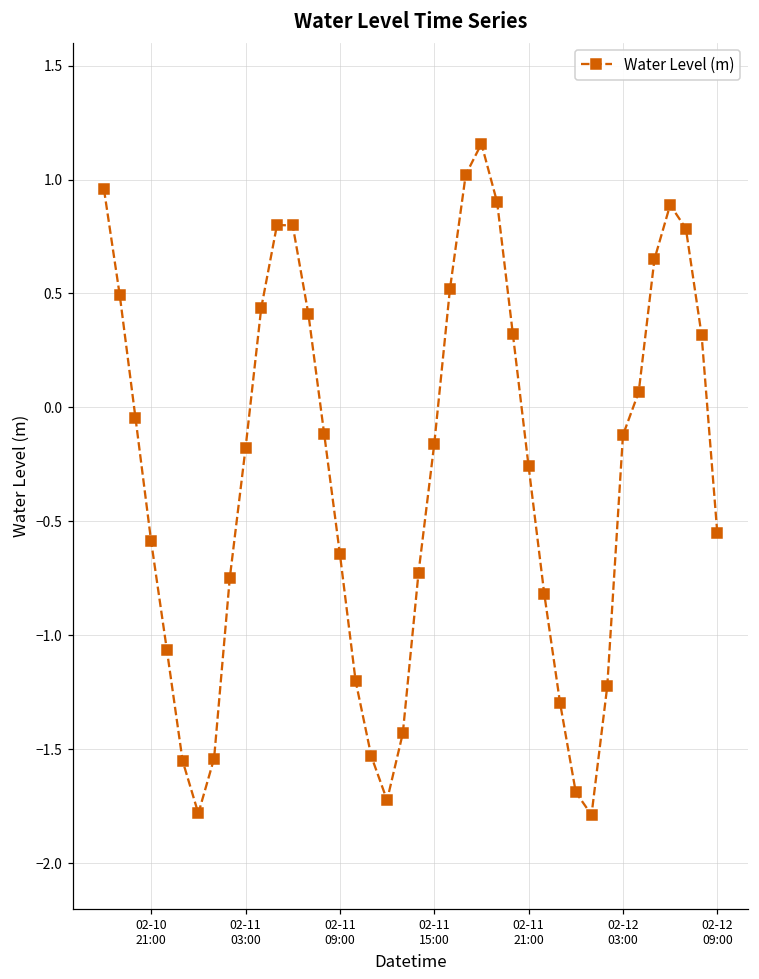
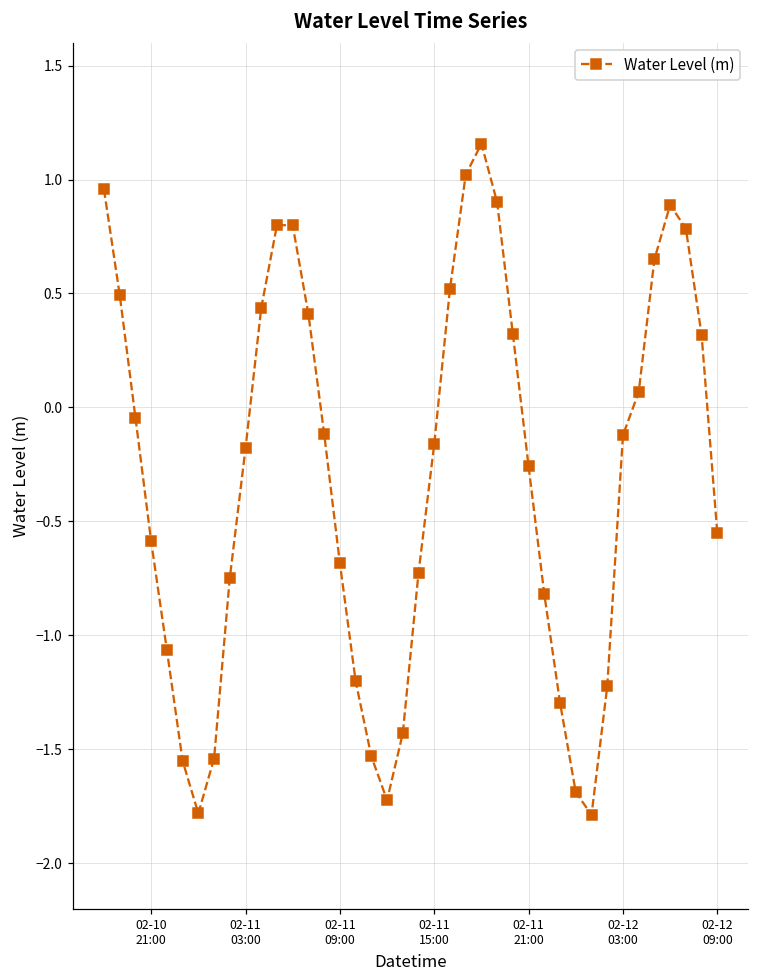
  {
    "02-10 21:00": -0.59,
    "02-11 03:00": -0.18,
-   "02-11 09:00": -0.64,
+   "02-11 09:00": -0.68,
    "02-11 15:00": -0.16,
    "02-11 21:00": -0.26,
    "02-12 03:00": -0.12,
    "02-12 09:00": -0.55
  }
